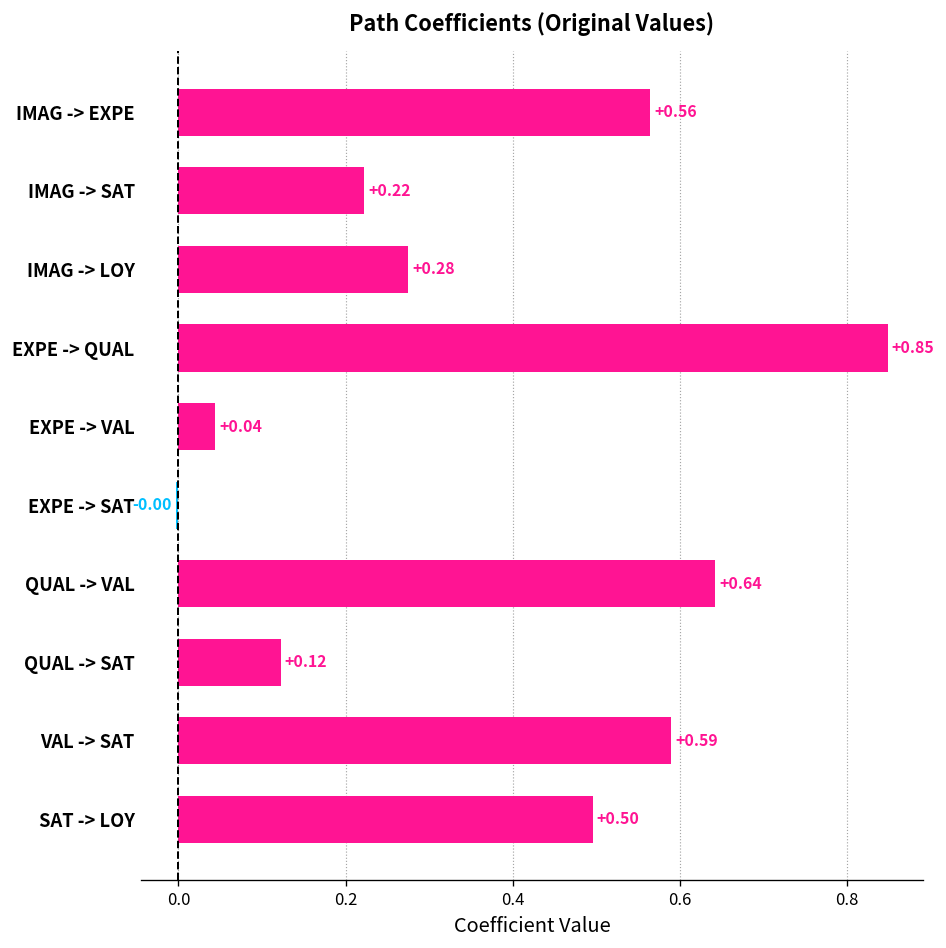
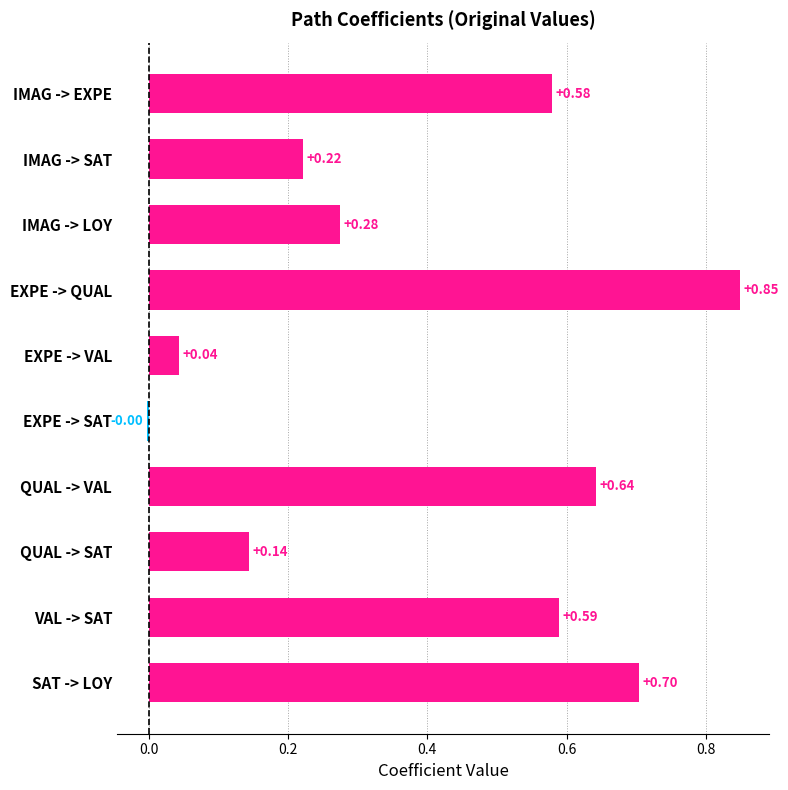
  {
-   "IMAG -> EXPE": "+0.56",
+   "IMAG -> EXPE": "+0.58",
    "IMAG -> SAT": "+0.22",
    "IMAG -> LOY": "+0.28",
    "EXPE -> QUAL": "+0.85",
    "EXPE -> VAL": "+0.04",
    "EXPE -> SAT": "-0.00",
    "QUAL -> VAL": "+0.64",
-   "QUAL -> SAT": "+0.12",
+   "QUAL -> SAT": "+0.14",
    "VAL -> SAT": "+0.59",
-   "SAT -> LOY": "+0.50"
+   "SAT -> LOY": "+0.70"
  }
